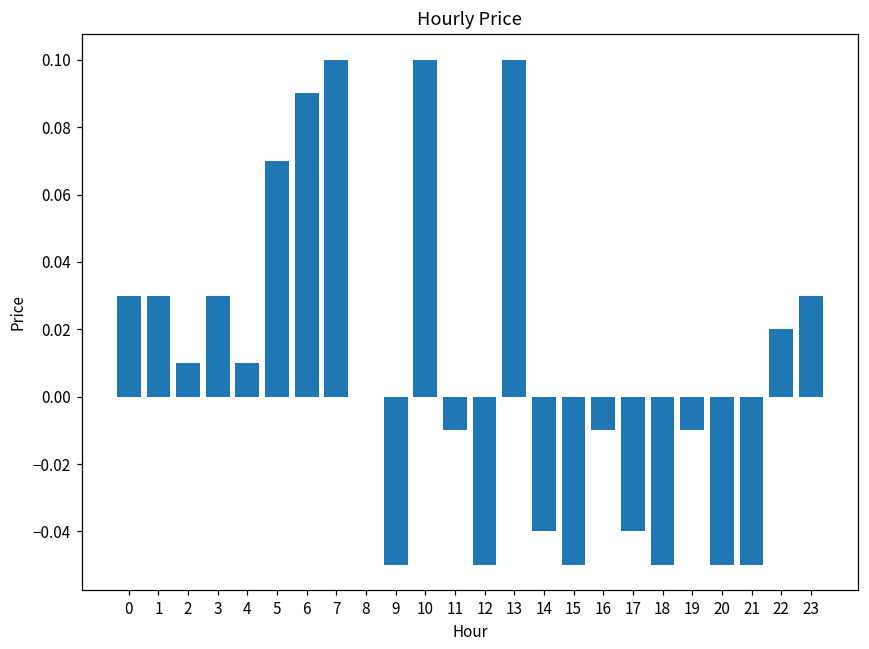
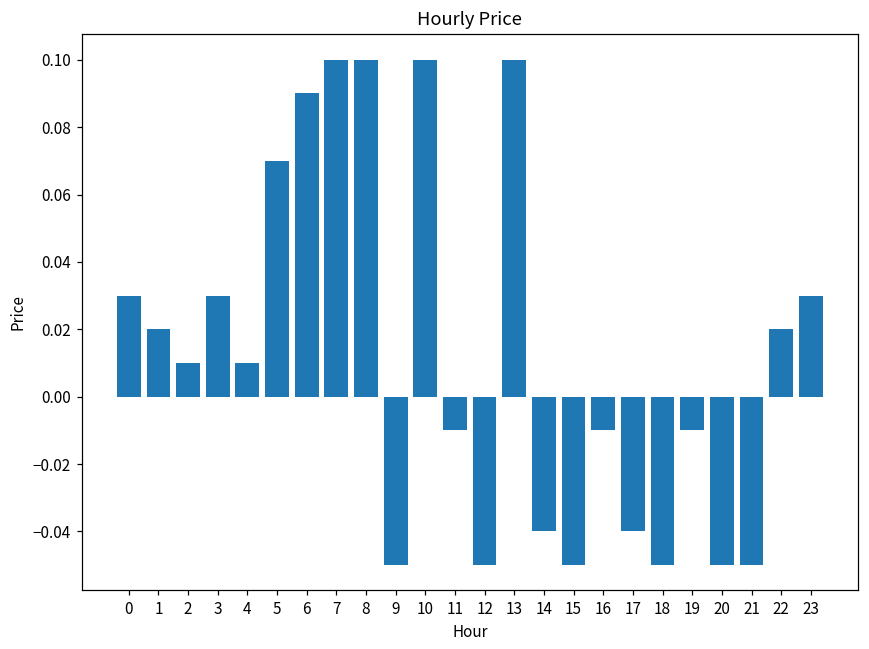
  {
    "0": 0.03,
-   "1": 0.03,
+   "1": 0.02,
    "2": 0.01,
    "3": 0.03,
    "4": 0.01,
    "5": 0.07,
    "6": 0.09,
    "7": 0.10,
-   "8": 0.0,
+   "8": 0.1,
    "9": -0.05,
    "10": 0.10,
    "11": -0.01,
    "12": -0.05,
    "13": 0.10,
    "14": -0.04,
    "15": -0.05,
    "16": -0.01,
    "17": -0.04,
    "18": -0.05,
    "19": -0.01,
    "20": -0.05,
    "21": -0.05,
    "22": 0.02,
    "23": 0.03
  }
